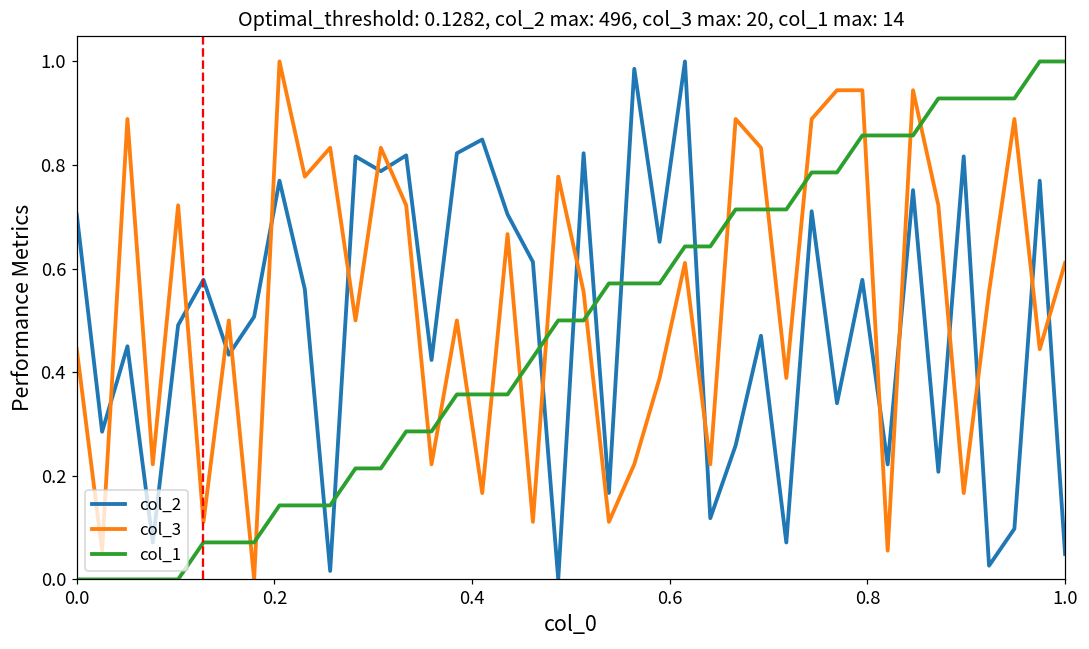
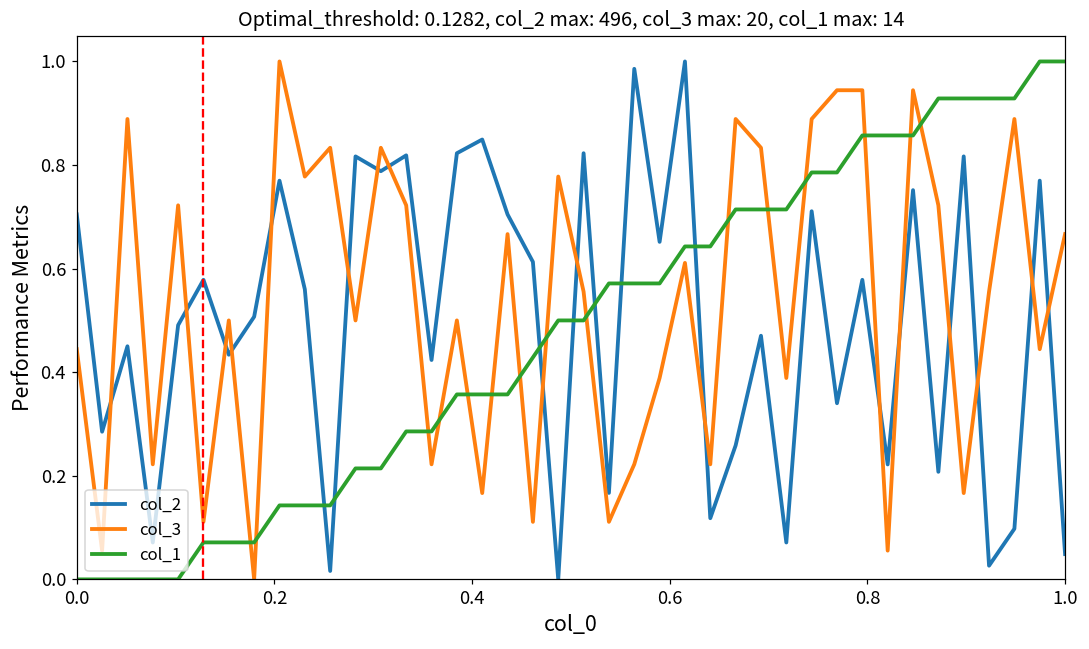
  {
    "col_2": {
      "0.0": 0.70,
      "1.0": 0.05
    },
    "col_3": {
      "0.0": 0.44,
-     "1.0": 0.61
+     "1.0": 0.67
    },
    "col_1": {
      "0.0": 0.00,
      "1.0": 1.00
    }
  }
